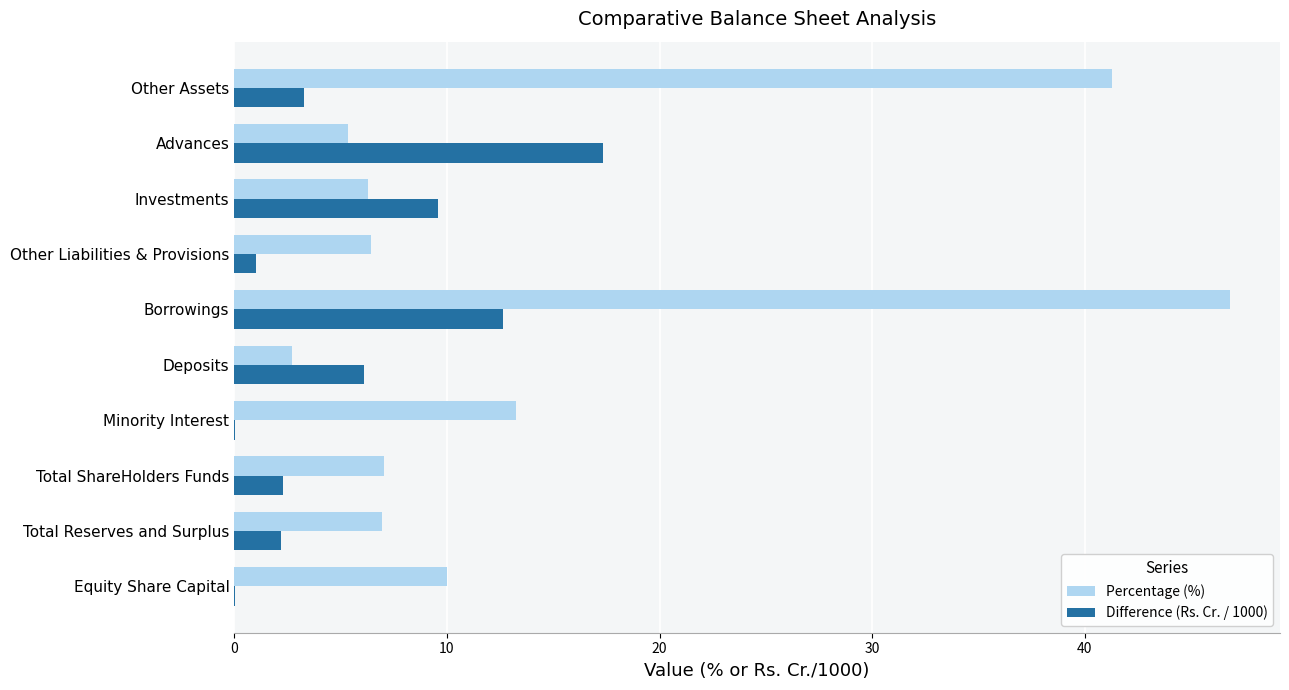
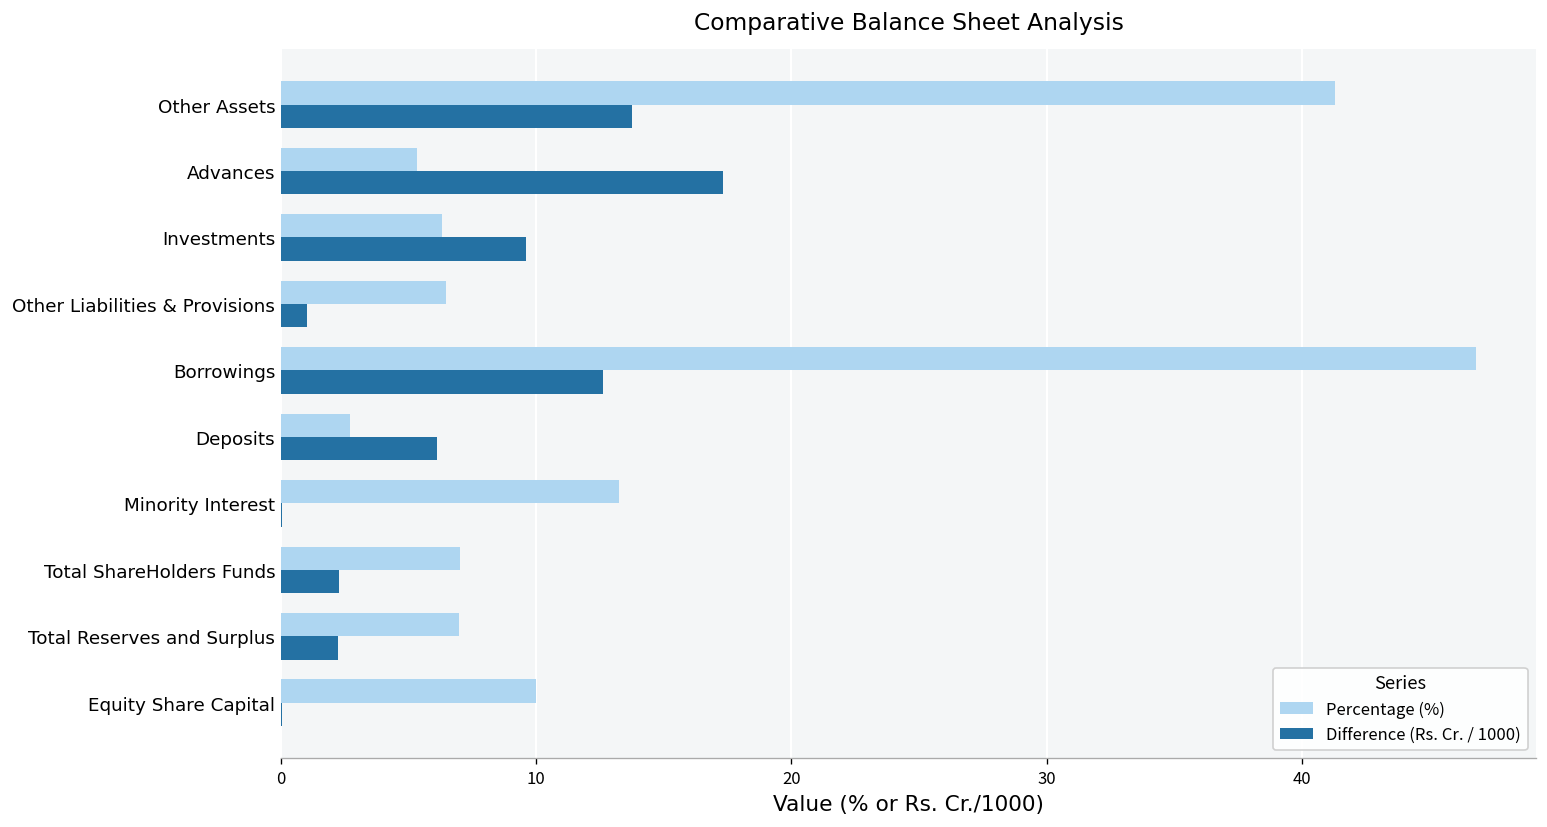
  {
    "Percentage (%)": {
      "Other Assets": 41.3,
      "Advances": 5.3,
      "Investments": 6.3,
      "Other Liabilities & Provisions": 6.5,
      "Borrowings": 46.8,
      "Deposits": 2.7,
      "Minority Interest": 13.2,
      "Total ShareHolders Funds": 7.0,
      "Total Reserves and Surplus": 7.0,
      "Equity Share Capital": 10.0
    },
    "Difference (Rs. Cr. / 1000)": {
-     "Other Assets": 3.3,
+     "Other Assets": 13.7,
      "Advances": 17.3,
      "Investments": 9.6,
      "Other Liabilities & Provisions": 1.0,
      "Borrowings": 12.6,
      "Deposits": 6.1,
      "Total ShareHolders Funds": 2.3,
      "Total Reserves and Surplus": 2.2
    }
  }
